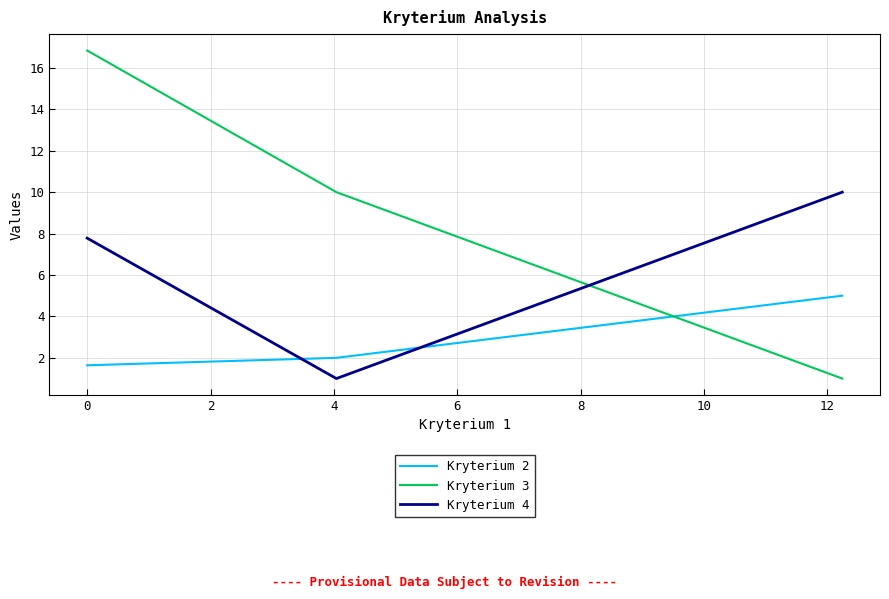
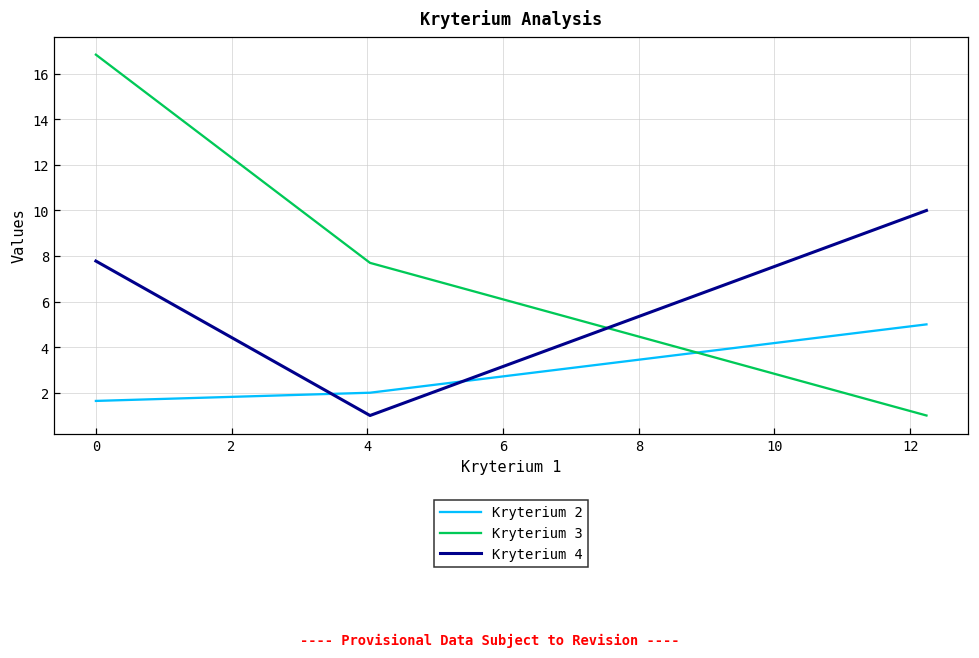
  {
    "Kryterium 2": {
      "0": 1.6,
      "4": 2.0
    },
    "Kryterium 3": {
      "0": 16.8,
-     "4": 10.0
+     "4": 7.7
    },
    "Kryterium 4": {
      "0": 7.8,
      "4": 1.0
    }
  }
